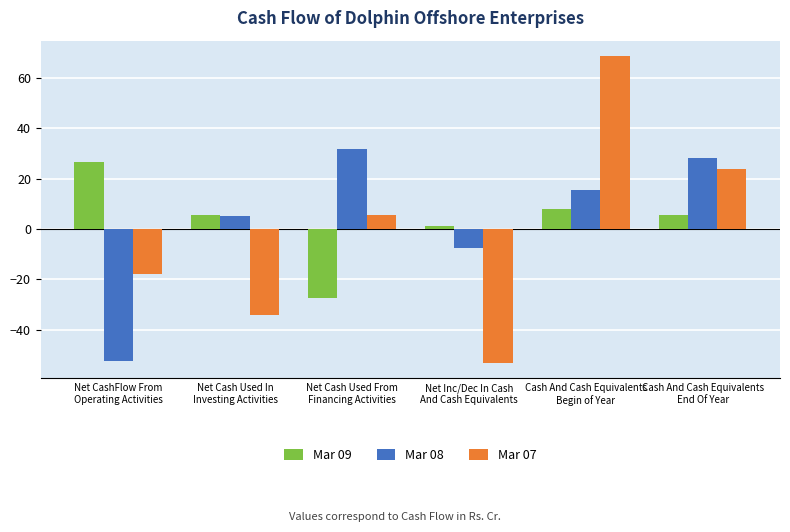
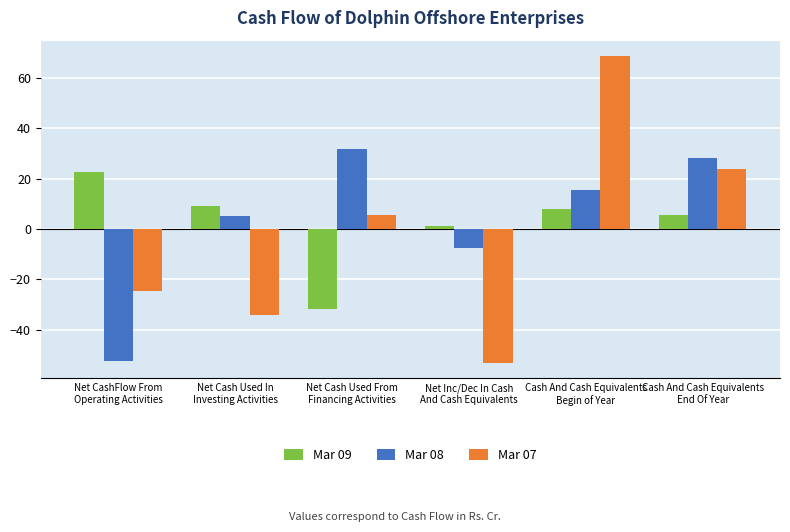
  {
    "Mar 09": {
-     "Net CashFlow From Operating Activities": 27,
-     "Net Cash Used In Investing Activities": 6,
-     "Net Cash Used From Financing Activities": -27,
+     "Net CashFlow From Operating Activities": 23,
+     "Net Cash Used In Investing Activities": 9,
+     "Net Cash Used From Financing Activities": -32,
      "Net Inc/Dec In Cash And Cash Equivalents": 1,
      "Cash And Cash Equivalents Begin of Year": 8,
      "Cash And Cash Equivalents End Of Year": 6
    },
    "Mar 08": {
      "Net CashFlow From Operating Activities": -52,
      "Net Cash Used In Investing Activities": 5,
      "Net Cash Used From Financing Activities": 32,
      "Net Inc/Dec In Cash And Cash Equivalents": -8,
      "Cash And Cash Equivalents Begin of Year": 16,
      "Cash And Cash Equivalents End Of Year": 28
    },
    "Mar 07": {
-     "Net CashFlow From Operating Activities": -18,
+     "Net CashFlow From Operating Activities": -24,
      "Net Cash Used In Investing Activities": -34,
      "Net Cash Used From Financing Activities": 5,
      "Net Inc/Dec In Cash And Cash Equivalents": -53,
      "Cash And Cash Equivalents Begin of Year": 69,
      "Cash And Cash Equivalents End Of Year": 24
    }
  }
